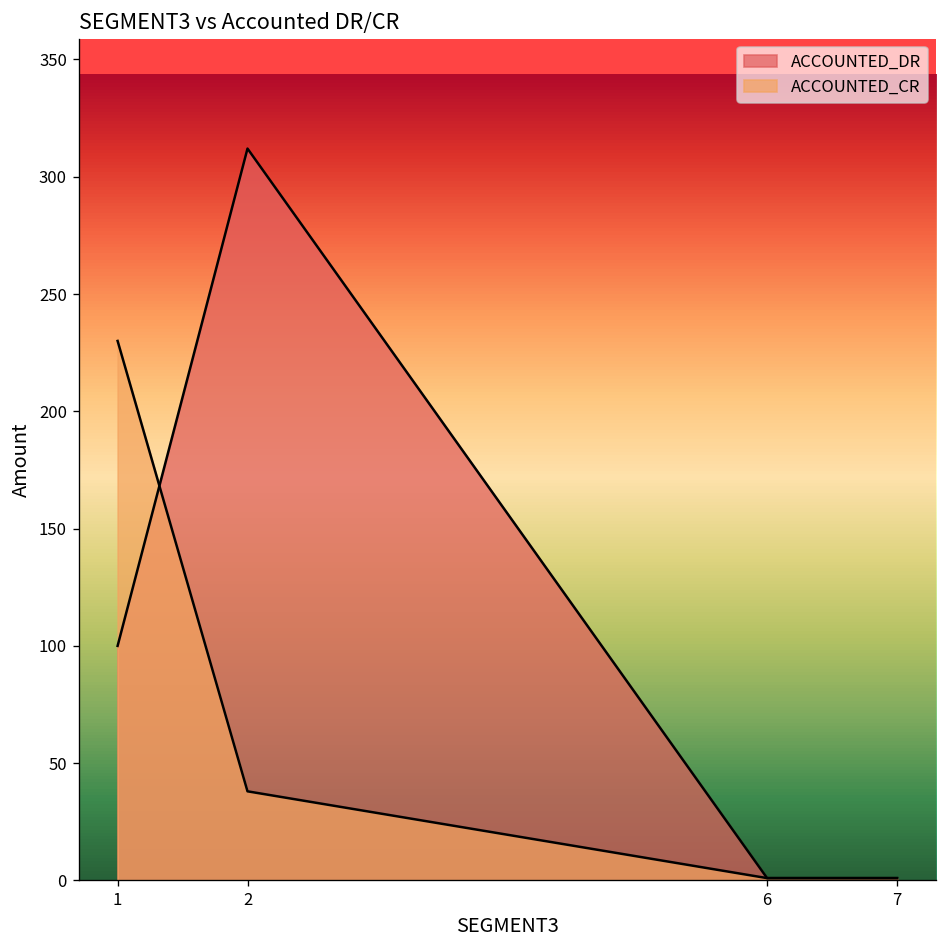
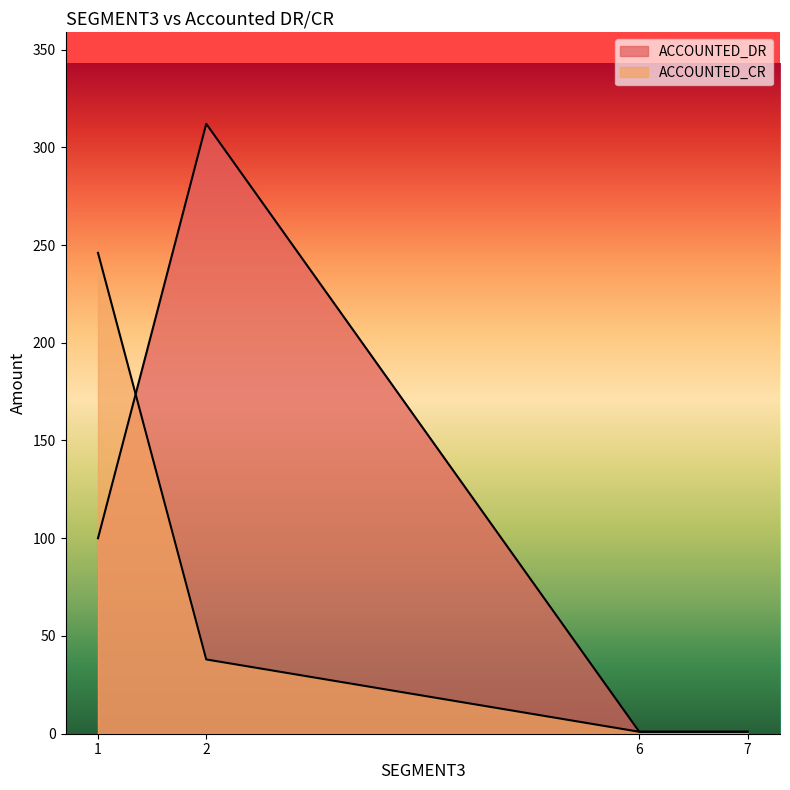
  {
    "ACCOUNTED_DR": {
      "1": 100,
      "2": 312
    },
    "ACCOUNTED_CR": {
-     "1": 230,
+     "1": 246,
      "2": 38
    }
  }
